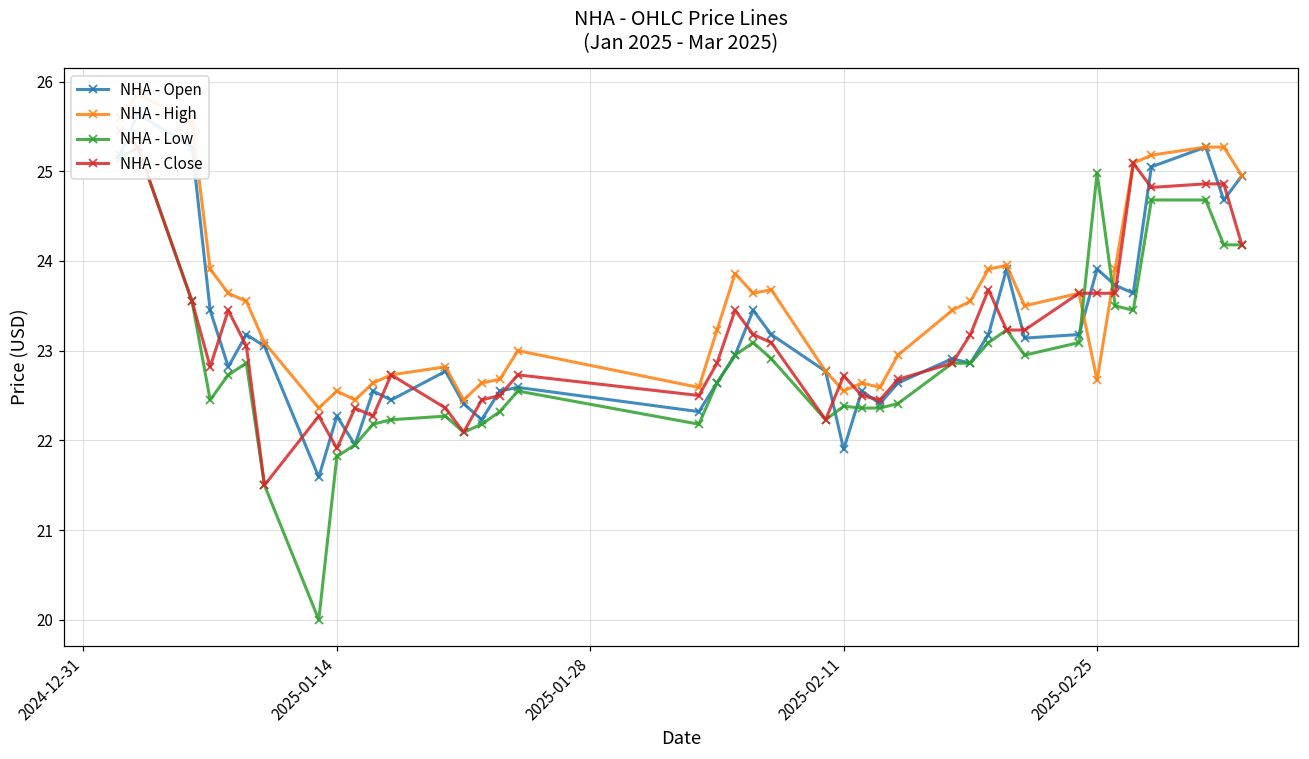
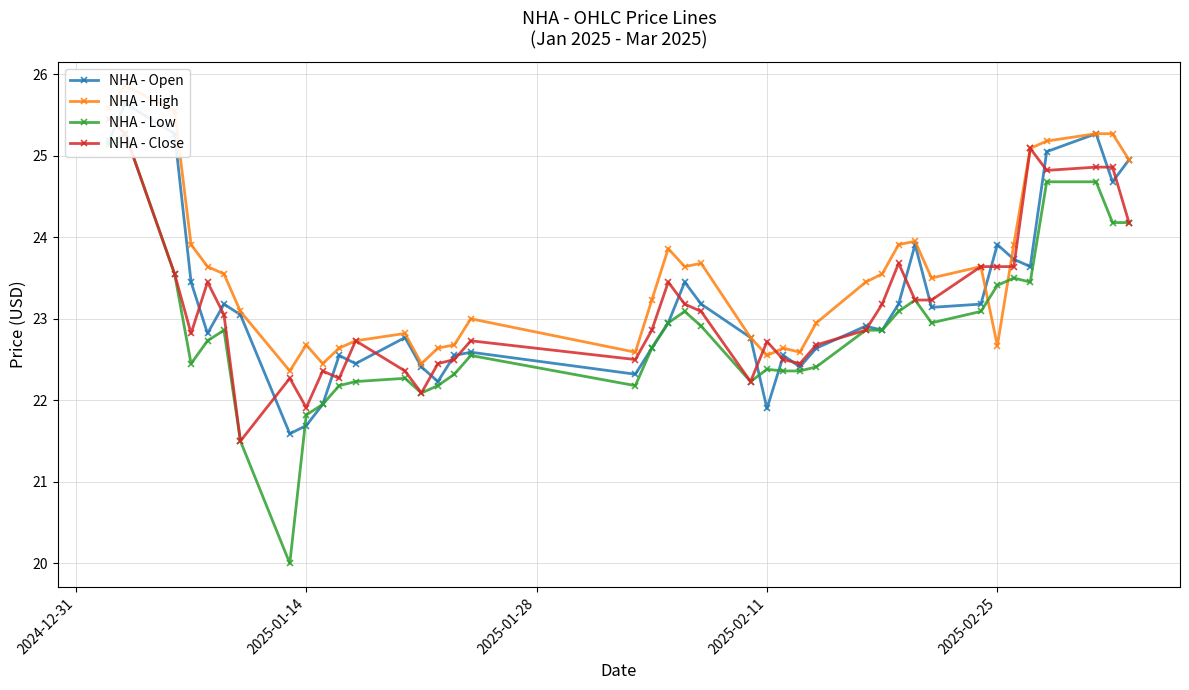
  {
    "NHA - Open": {
-     "2025-01-14": 22.3,
+     "2025-01-14": 21.7,
      "2025-02-11": 21.9,
      "2025-02-25": 23.9
    },
    "NHA - High": {
-     "2025-01-14": 22.6,
+     "2025-01-14": 22.7,
      "2025-02-11": 22.6,
      "2025-02-25": 22.7
    },
    "NHA - Low": {
      "2025-01-14": 21.8,
      "2025-02-11": 22.4,
-     "2025-02-25": 25.0
+     "2025-02-25": 23.4
    },
    "NHA - Close": {
      "2025-01-14": 21.9,
      "2025-02-11": 22.7,
      "2025-02-25": 23.6
    }
  }
